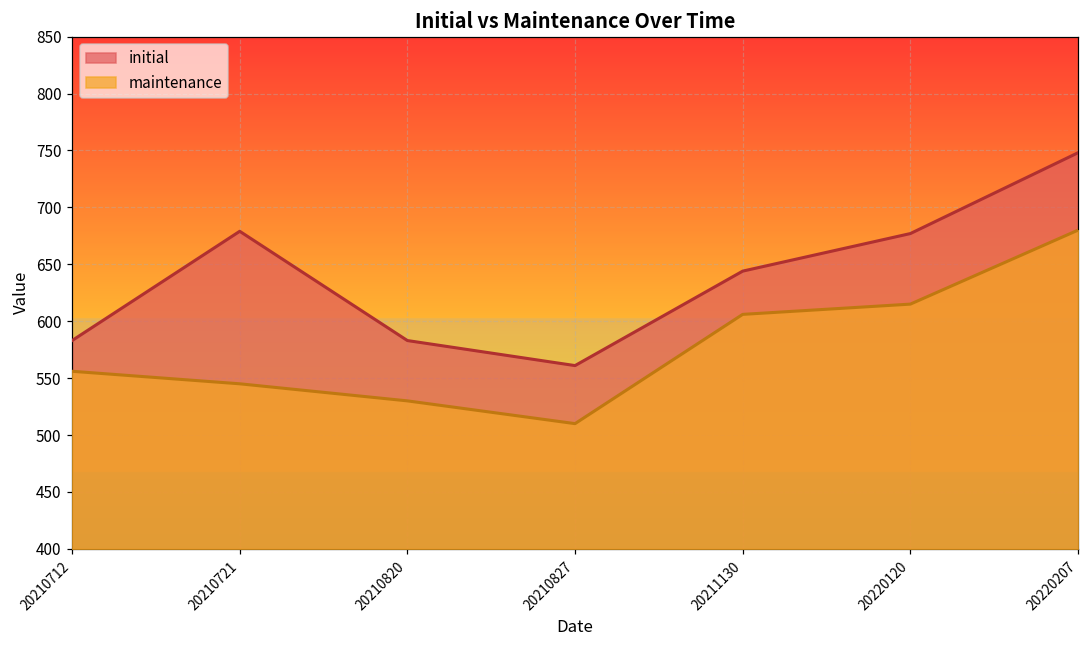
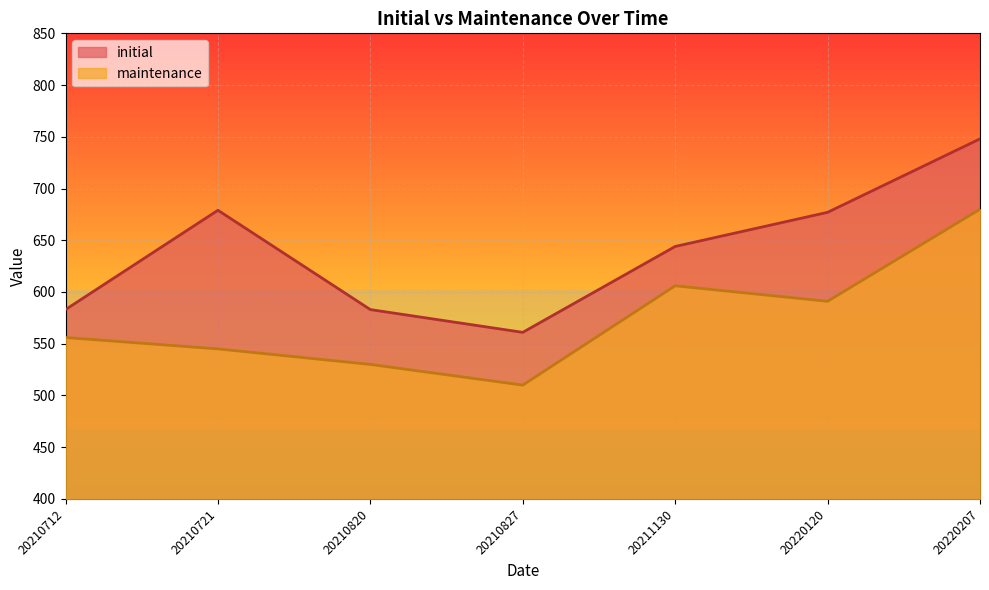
  {
    "initial": {
      "20210712": 583,
      "20210721": 679,
      "20210820": 583,
      "20210827": 561,
      "20211130": 644,
      "20220120": 677,
      "20220207": 748
    },
    "maintenance": {
      "20210712": 556,
      "20210721": 545,
      "20210820": 530,
      "20210827": 510,
      "20211130": 606,
-     "20220120": 615,
+     "20220120": 591,
      "20220207": 680
    }
  }
